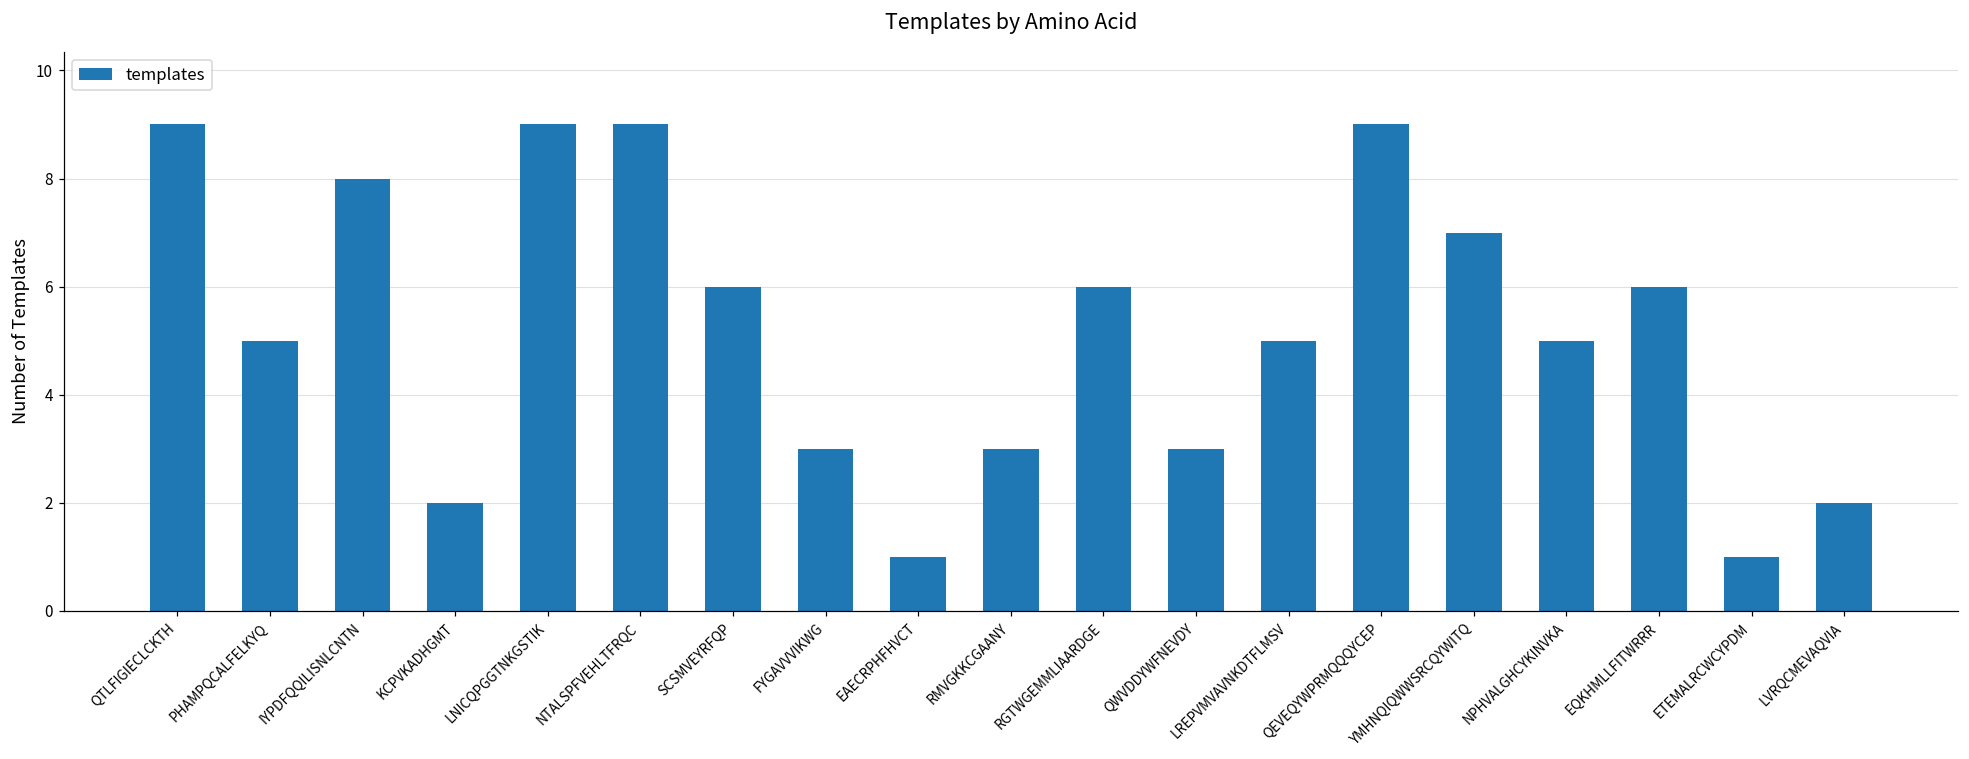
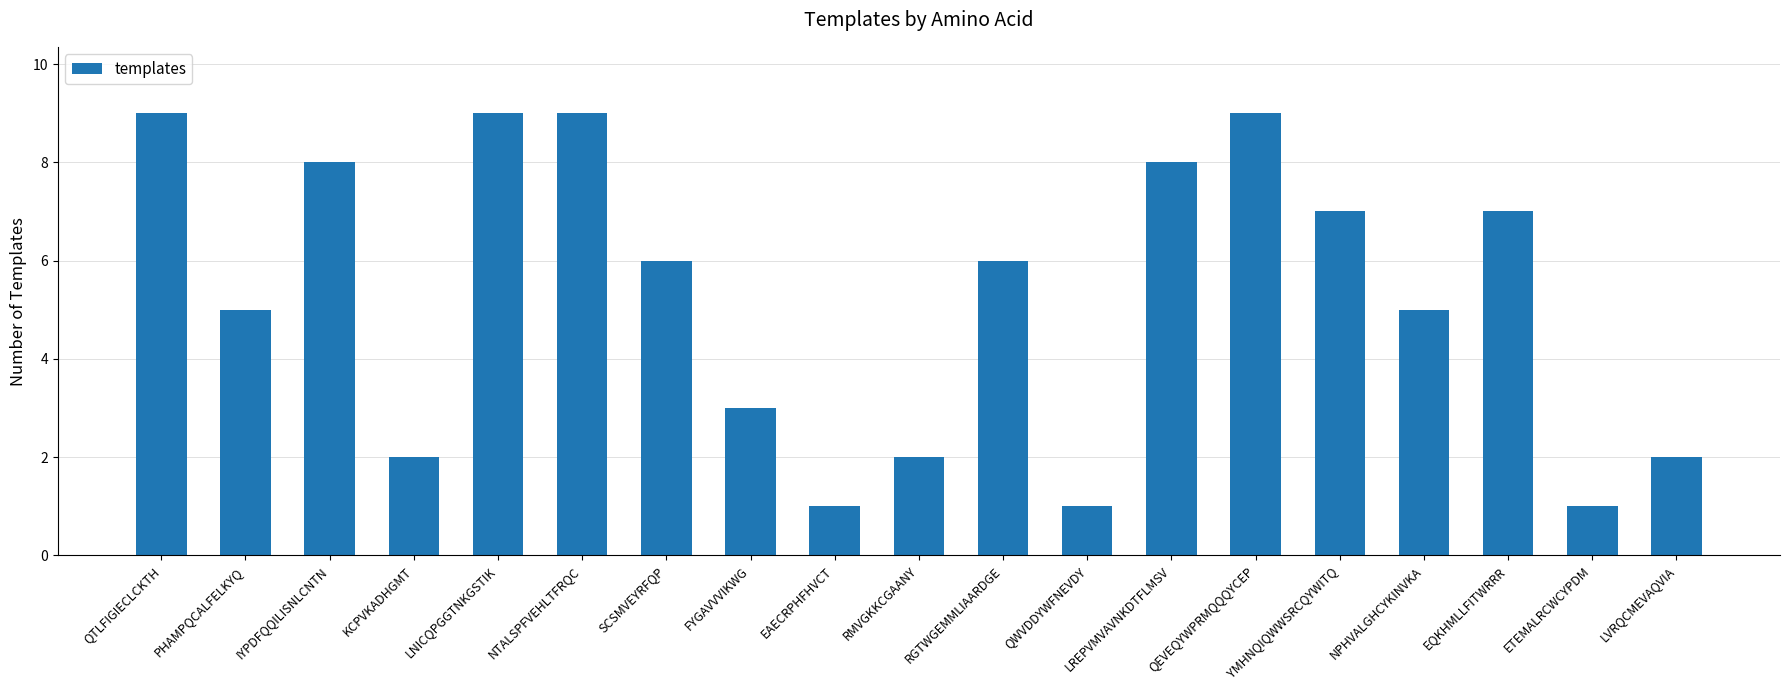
  {
    "QTLFIGIECLCKTH": 9,
    "PHAMPQCALFELKYQ": 5,
    "IYPDFQQILISNLCNTN": 8,
    "KCPVKADHGMT": 2,
    "LNICQPGGTNKGSTIK": 9,
    "NTALSPFVEHLTFRQC": 9,
    "SCSMVEYRFQP": 6,
    "FYGAVVVIKWG": 3,
    "EAECRPHFHVCT": 1,
-   "RMVGKKCGAANY": 3,
+   "RMVGKKCGAANY": 2,
    "RGTWGEMMLIAARDGE": 6,
-   "QWVDDYWFNEVDY": 3,
-   "LREPVMVAVNKDTFLMSV": 5,
+   "QWVDDYWFNEVDY": 1,
+   "LREPVMVAVNKDTFLMSV": 8,
    "QEVEQYWPRMQQQYCEP": 9,
    "YMHNQIQWWSRCQYWITQ": 7,
    "NPHVALGHCYKINVKA": 5,
-   "EQKHMLLFITWRRR": 6,
+   "EQKHMLLFITWRRR": 7,
    "ETEMALRCWCYPDM": 1,
    "LVRQCMEVAQVIA": 2
  }
